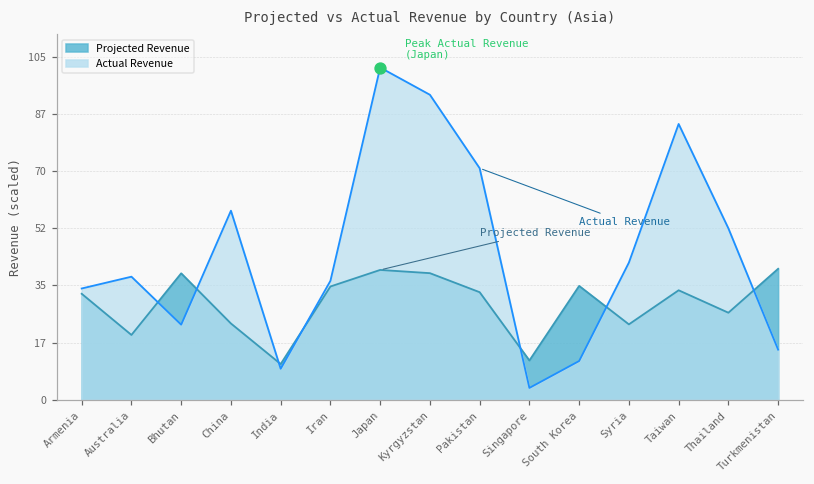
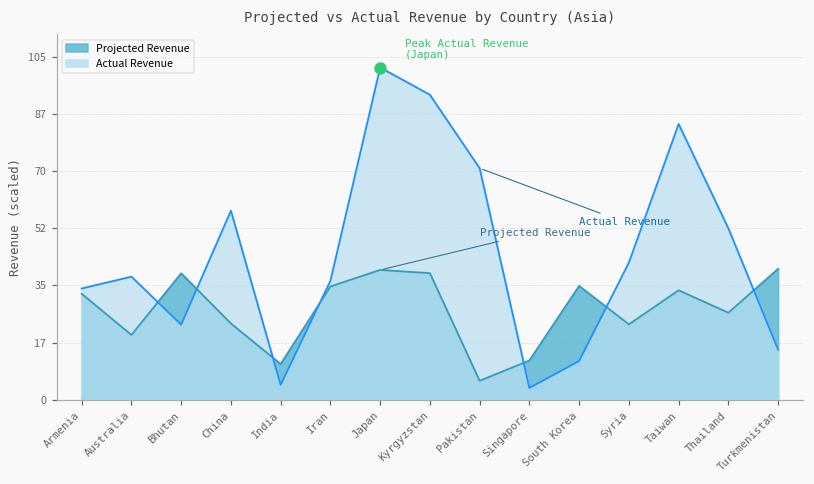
  {
    "Projected Revenue": {
      "Armenia": 32,
      "Australia": 20,
      "Bhutan": 39,
      "China": 23,
      "India": 11,
      "Iran": 35,
      "Japan": 40,
      "Kyrgyzstan": 39,
-     "Pakistan": 33,
+     "Pakistan": 6,
      "Singapore": 12,
      "South Korea": 35,
      "Syria": 23,
      "Taiwan": 34,
      "Thailand": 27,
      "Turkmenistan": 40
    },
    "Actual Revenue": {
      "Armenia": 34,
      "Australia": 38,
      "Bhutan": 23,
      "China": 58,
-     "India": 9,
+     "India": 5,
      "Iran": 36,
      "Kyrgyzstan": 93,
      "Pakistan": 71,
      "Singapore": 4,
      "South Korea": 12,
      "Syria": 42,
      "Taiwan": 84,
      "Thailand": 53,
      "Turkmenistan": 15
    }
  }
